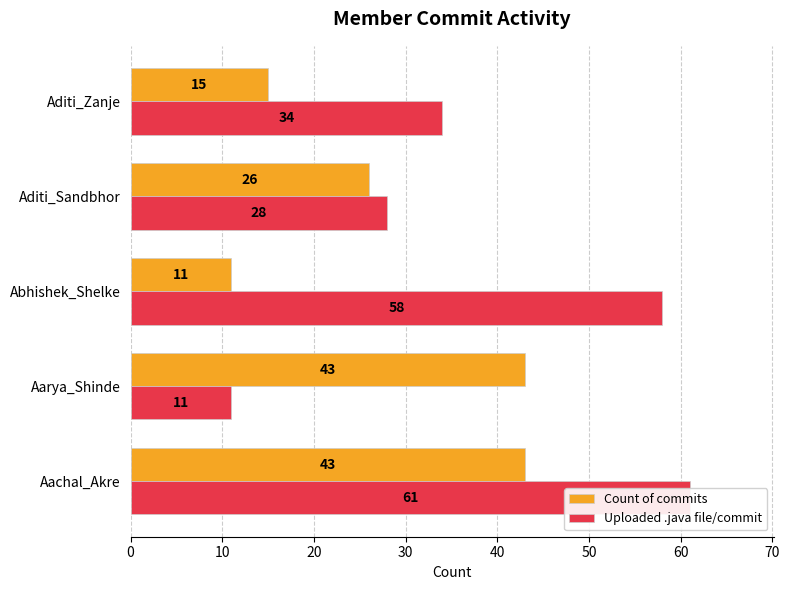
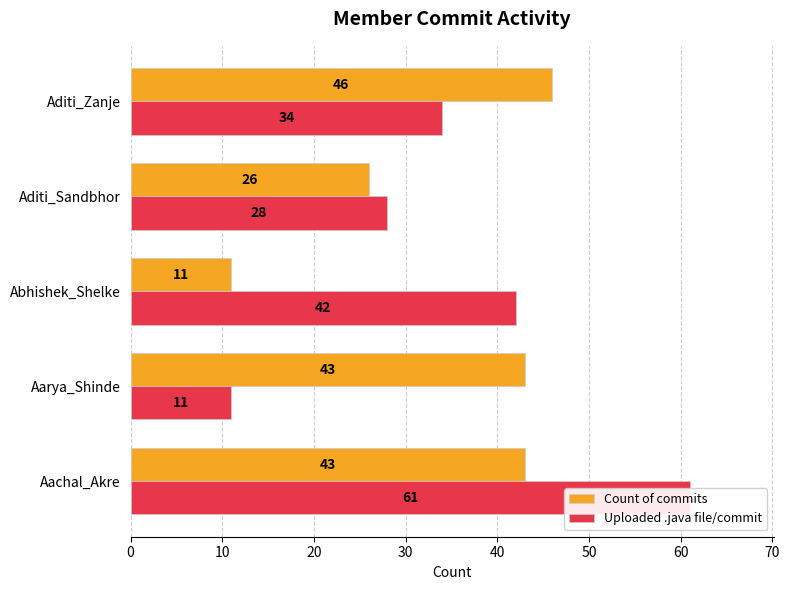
  {
    "Count of commits": {
-     "Aditi_Zanje": 15,
+     "Aditi_Zanje": 46,
      "Aditi_Sandbhor": 26,
      "Abhishek_Shelke": 11,
      "Aarya_Shinde": 43,
      "Aachal_Akre": 43
    },
    "Uploaded .java file/commit": {
      "Aditi_Zanje": 34,
      "Aditi_Sandbhor": 28,
-     "Abhishek_Shelke": 58,
+     "Abhishek_Shelke": 42,
      "Aarya_Shinde": 11
    }
  }
